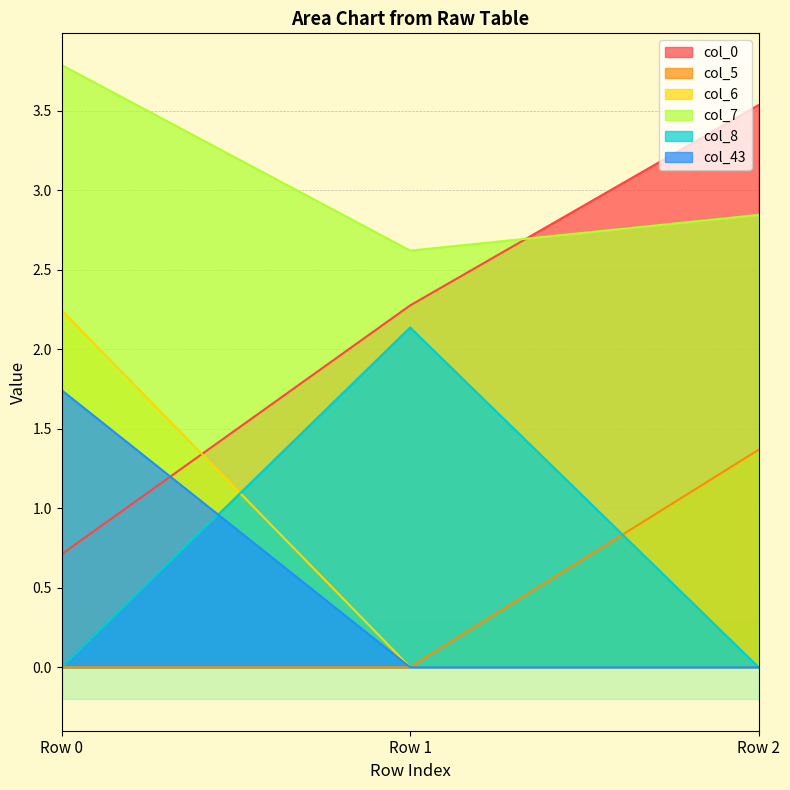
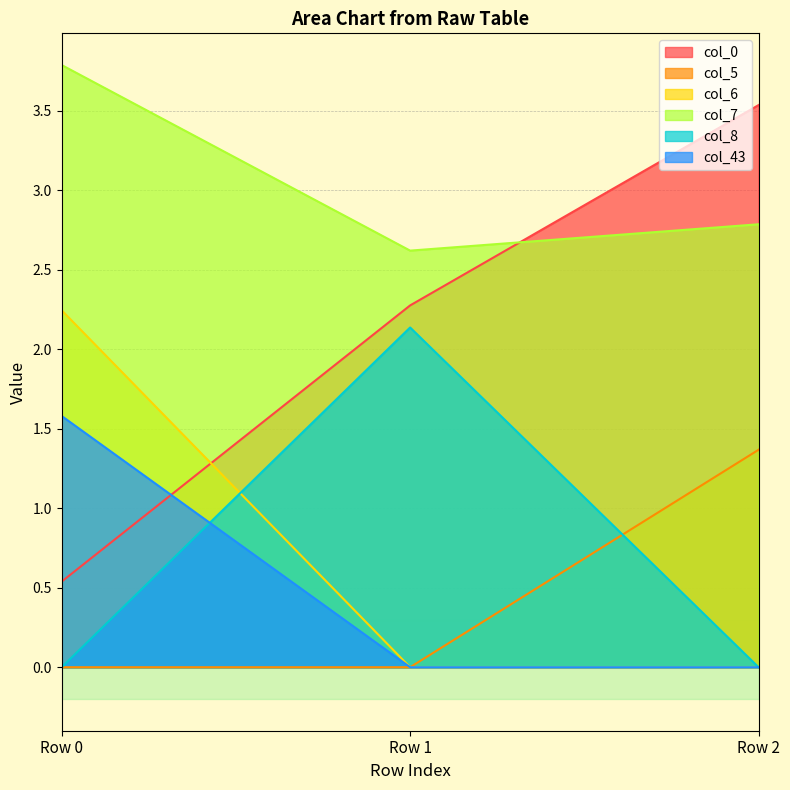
  {
    "col_0": {
-     "Row 0": 0.71,
+     "Row 0": 0.54,
      "Row 1": 2.28,
      "Row 2": 3.54
    },
    "col_5": {
      "Row 2": 1.37
    },
    "col_6": {
      "Row 0": 2.25
    },
    "col_7": {
      "Row 0": 3.79,
      "Row 1": 2.62,
-     "Row 2": 2.84
+     "Row 2": 2.79
    },
    "col_8": {
      "Row 1": 2.14
    },
    "col_43": {
-     "Row 0": 1.74
+     "Row 0": 1.58
    }
  }
